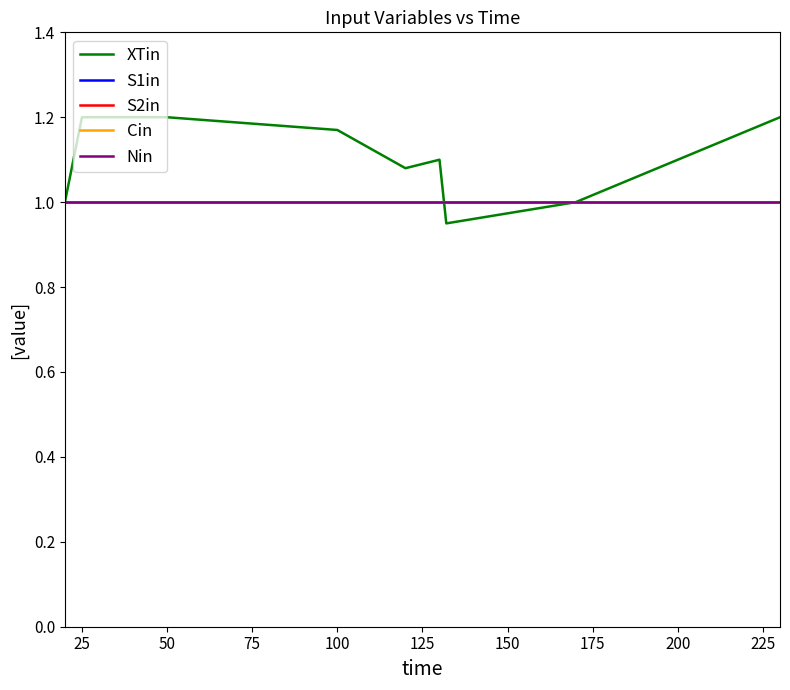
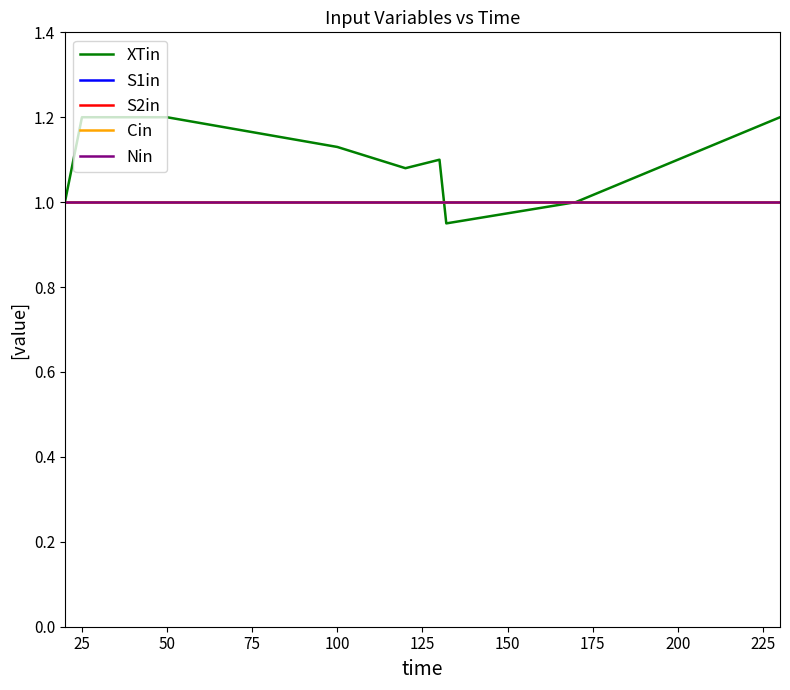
  {
    "XTin": {
-     "100": 1.17
+     "100": 1.13
    },
    "Nin": {
      "25": 1.00,
      "50": 1.00,
      "100": 1.00
    }
  }
